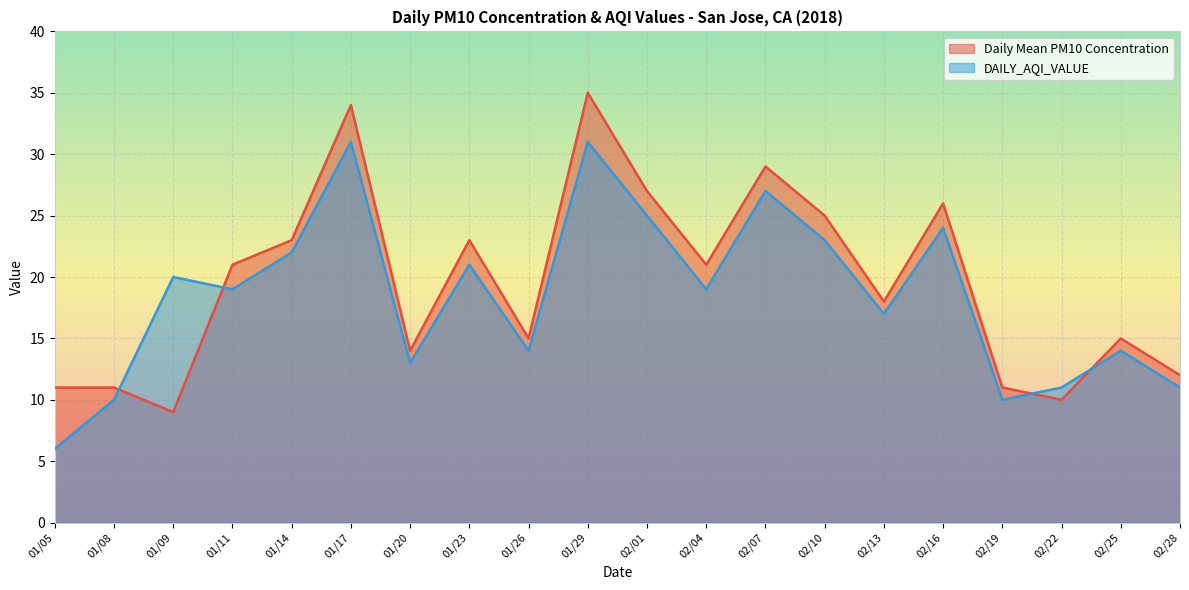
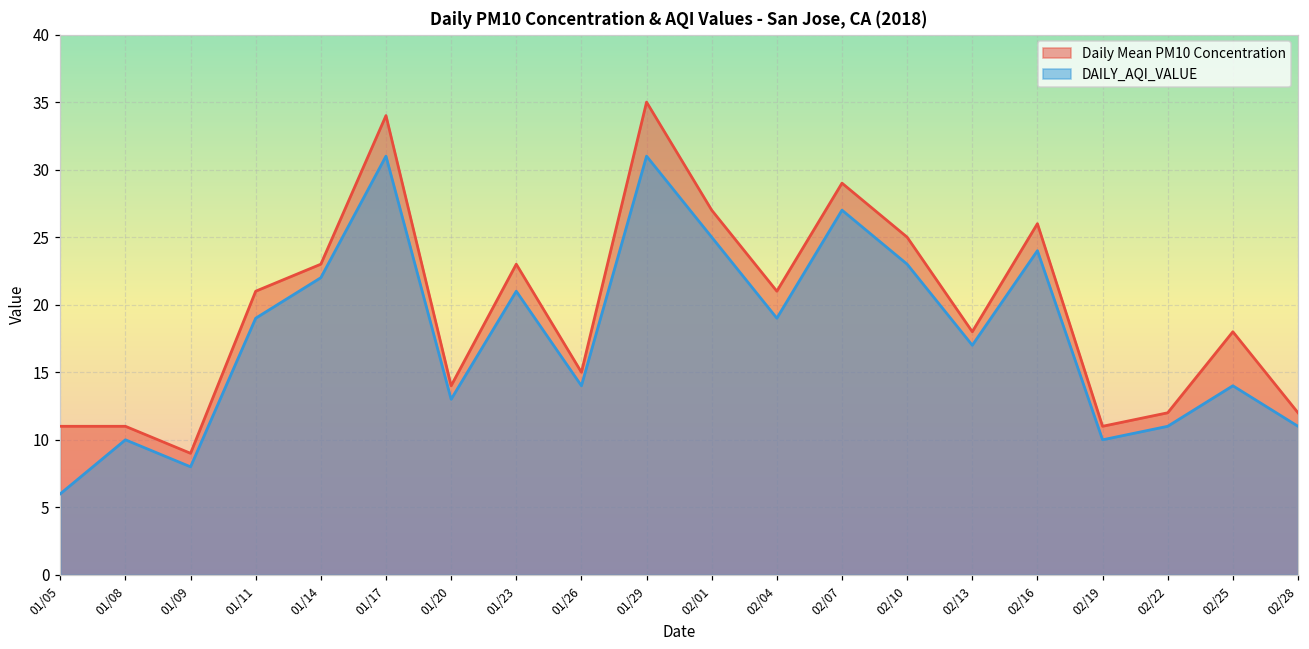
  {
    "Daily Mean PM10 Concentration": {
      "01/05": 11,
      "01/08": 11,
      "01/09": 9,
      "01/11": 21,
      "01/14": 23,
      "01/17": 34,
      "01/20": 14,
      "01/23": 23,
      "01/26": 15,
      "01/29": 35,
      "02/01": 27,
      "02/04": 21,
      "02/07": 29,
      "02/10": 25,
      "02/13": 18,
      "02/16": 26,
      "02/19": 11,
-     "02/22": 10,
-     "02/25": 15,
+     "02/22": 12,
+     "02/25": 18,
      "02/28": 12
    },
    "DAILY_AQI_VALUE": {
      "01/05": 6,
      "01/08": 10,
-     "01/09": 20,
+     "01/09": 8,
      "01/11": 19,
      "01/14": 22,
      "01/17": 31,
      "01/20": 13,
      "01/23": 21,
      "01/26": 14,
      "01/29": 31,
      "02/01": 25,
      "02/04": 19,
      "02/07": 27,
      "02/10": 23,
      "02/13": 17,
      "02/16": 24,
      "02/19": 10,
      "02/22": 11,
      "02/25": 14,
      "02/28": 11
    }
  }
